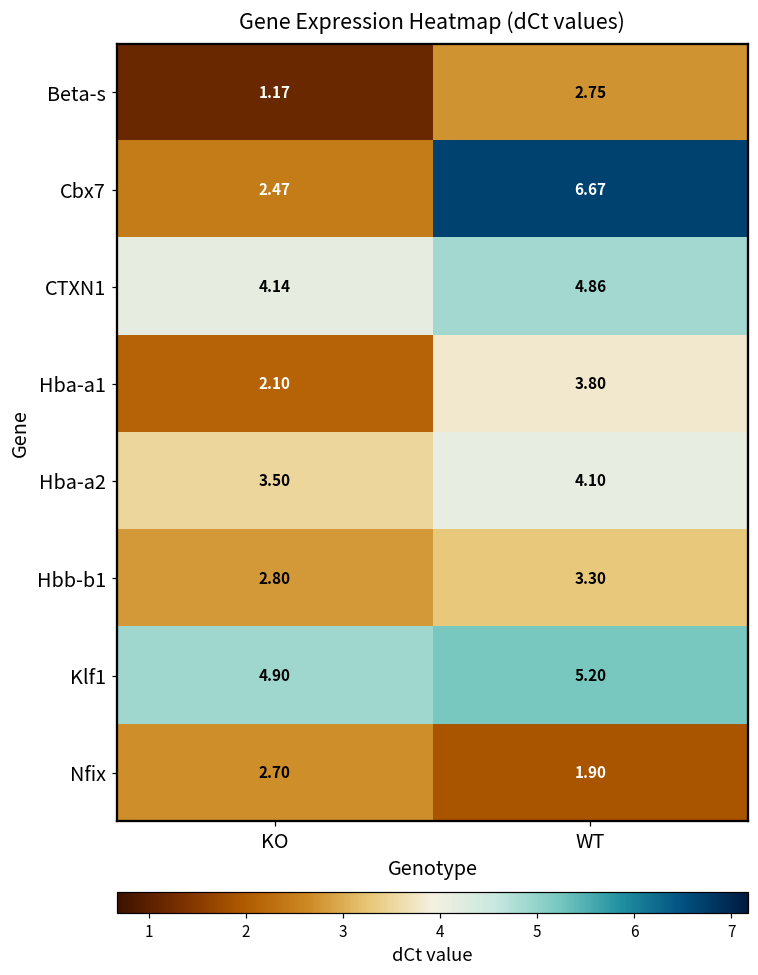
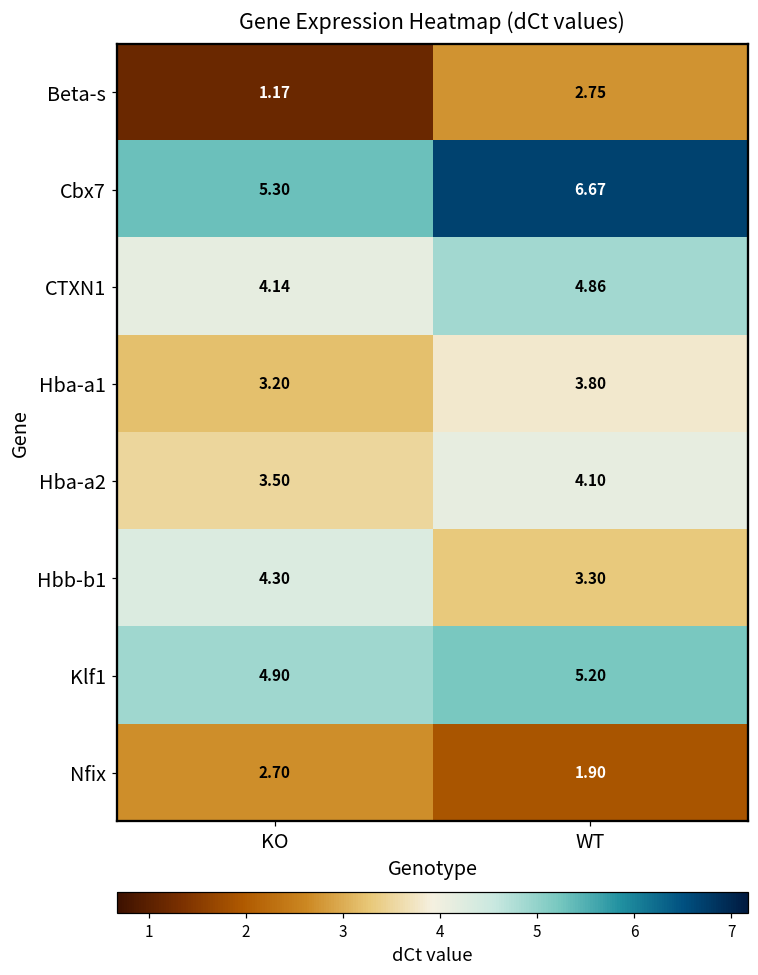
  {
    "Beta-s": {
      "KO": 1.17,
      "WT": 2.75
    },
    "Cbx7": {
-     "KO": 2.47,
+     "KO": 5.30,
      "WT": 6.67
    },
    "CTXN1": {
      "KO": 4.14,
      "WT": 4.86
    },
    "Hba-a1": {
-     "KO": 2.10,
+     "KO": 3.20,
      "WT": 3.80
    },
    "Hba-a2": {
      "KO": 3.50,
      "WT": 4.10
    },
    "Hbb-b1": {
-     "KO": 2.80,
+     "KO": 4.30,
      "WT": 3.30
    },
    "Klf1": {
      "KO": 4.90,
      "WT": 5.20
    },
    "Nfix": {
      "KO": 2.70,
      "WT": 1.90
    }
  }
